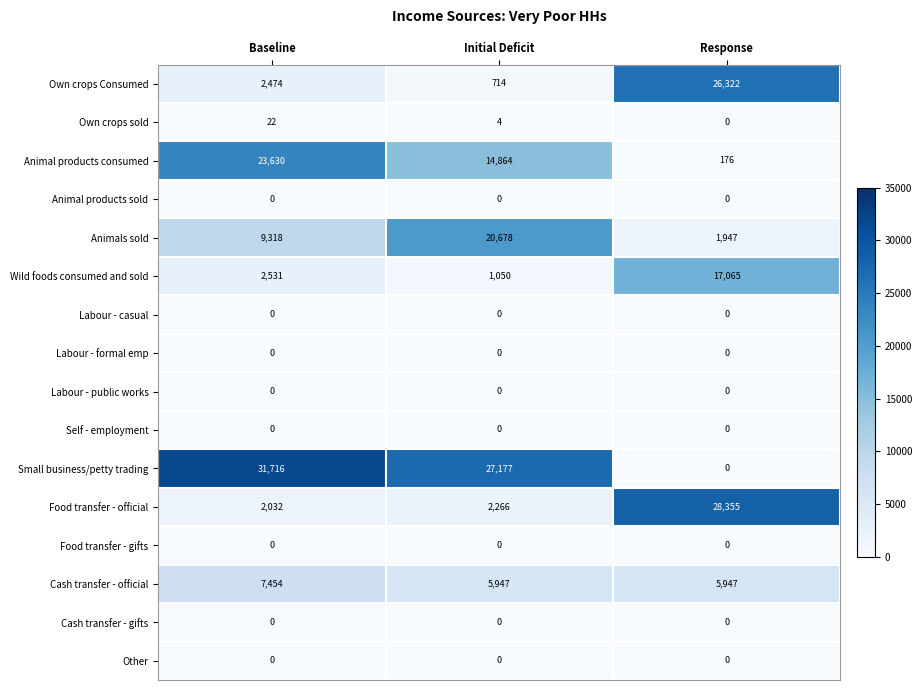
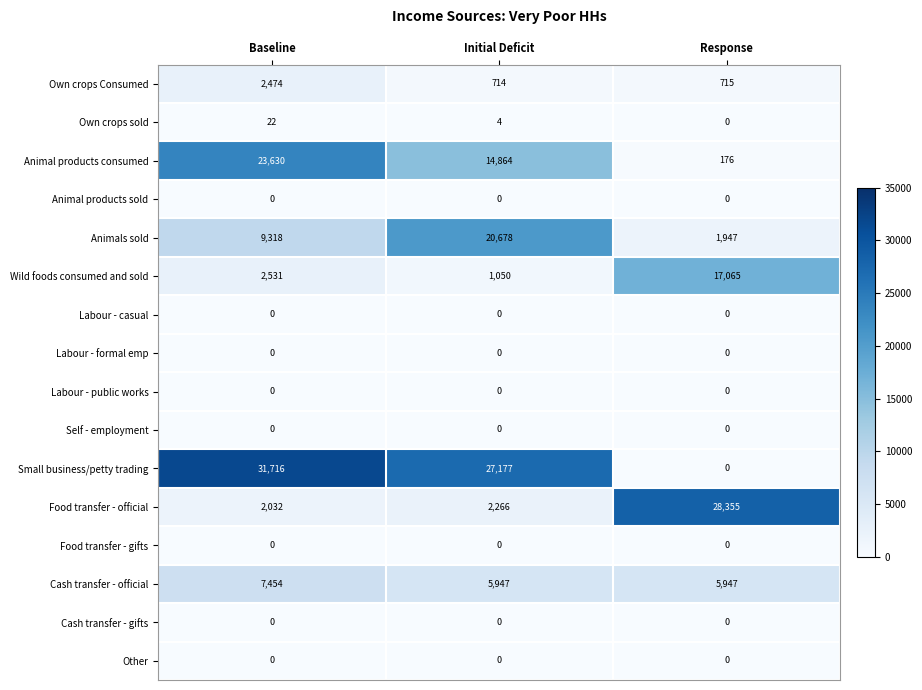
  {
    "Own crops Consumed": {
      "Baseline": "2,474",
      "Initial Deficit": "714",
-     "Response": "26,322"
+     "Response": "715"
    },
    "Own crops sold": {
      "Baseline": "22",
      "Initial Deficit": "4",
      "Response": "0"
    },
    "Animal products consumed": {
      "Baseline": "23,630",
      "Initial Deficit": "14,864",
      "Response": "176"
    },
    "Animal products sold": {
      "Baseline": "0",
      "Initial Deficit": "0",
      "Response": "0"
    },
    "Animals sold": {
      "Baseline": "9,318",
      "Initial Deficit": "20,678",
      "Response": "1,947"
    },
    "Wild foods consumed and sold": {
      "Baseline": "2,531",
      "Initial Deficit": "1,050",
      "Response": "17,065"
    },
    "Labour - casual": {
      "Baseline": "0",
      "Initial Deficit": "0",
      "Response": "0"
    },
    "Labour - formal emp": {
      "Baseline": "0",
      "Initial Deficit": "0",
      "Response": "0"
    },
    "Labour - public works": {
      "Baseline": "0",
      "Initial Deficit": "0",
      "Response": "0"
    },
    "Self - employment": {
      "Baseline": "0",
      "Initial Deficit": "0",
      "Response": "0"
    },
    "Small business/petty trading": {
      "Baseline": "31,716",
      "Initial Deficit": "27,177",
      "Response": "0"
    },
    "Food transfer - official": {
      "Baseline": "2,032",
      "Initial Deficit": "2,266",
      "Response": "28,355"
    },
    "Food transfer - gifts": {
      "Baseline": "0",
      "Initial Deficit": "0",
      "Response": "0"
    },
    "Cash transfer - official": {
      "Baseline": "7,454",
      "Initial Deficit": "5,947",
      "Response": "5,947"
    },
    "Cash transfer - gifts": {
      "Baseline": "0",
      "Initial Deficit": "0",
      "Response": "0"
    },
    "Other": {
      "Baseline": "0",
      "Initial Deficit": "0",
      "Response": "0"
    }
  }
